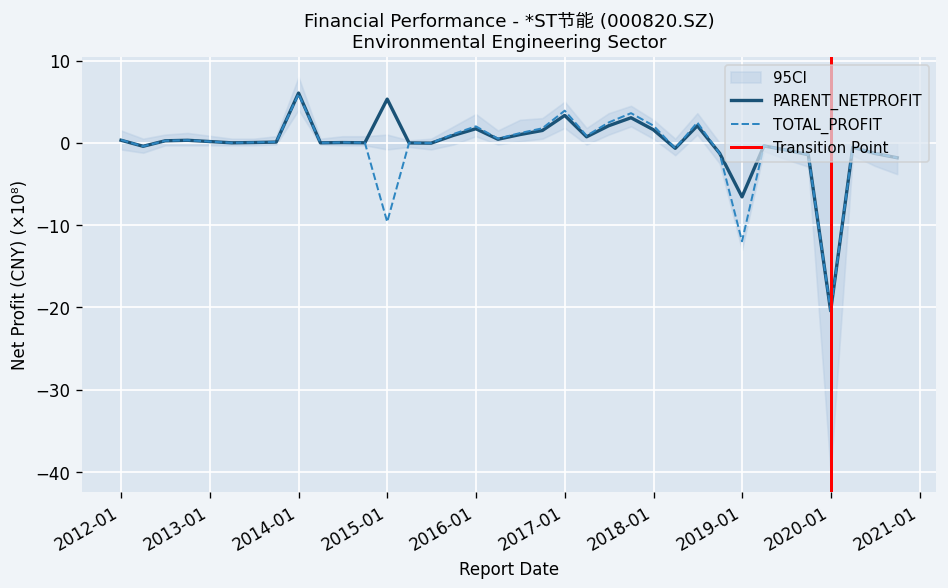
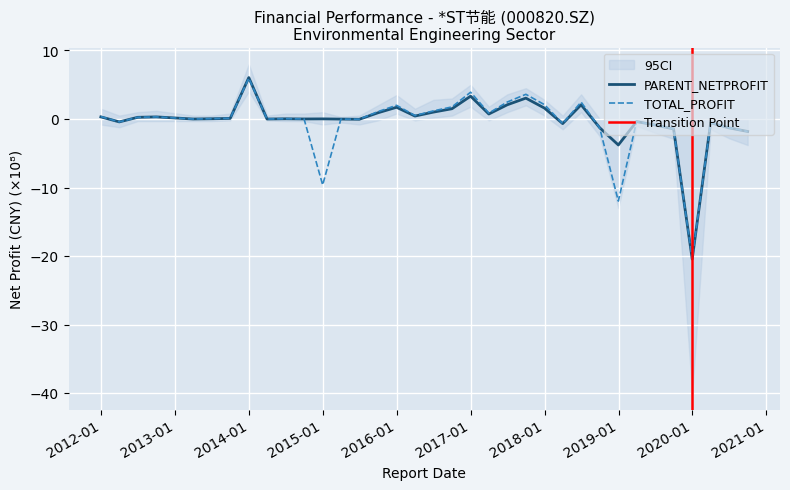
  {
    "PARENT_NETPROFIT": {
-     "2015-01": 5,
+     "2015-01": 0,
      "2017-01": 3,
      "2018-01": 2,
-     "2019-01": -7
+     "2019-01": -4
    },
    "TOTAL_PROFIT": {
      "2015-01": -10,
      "2017-01": 4,
      "2018-01": 2,
      "2019-01": -12
    }
  }
